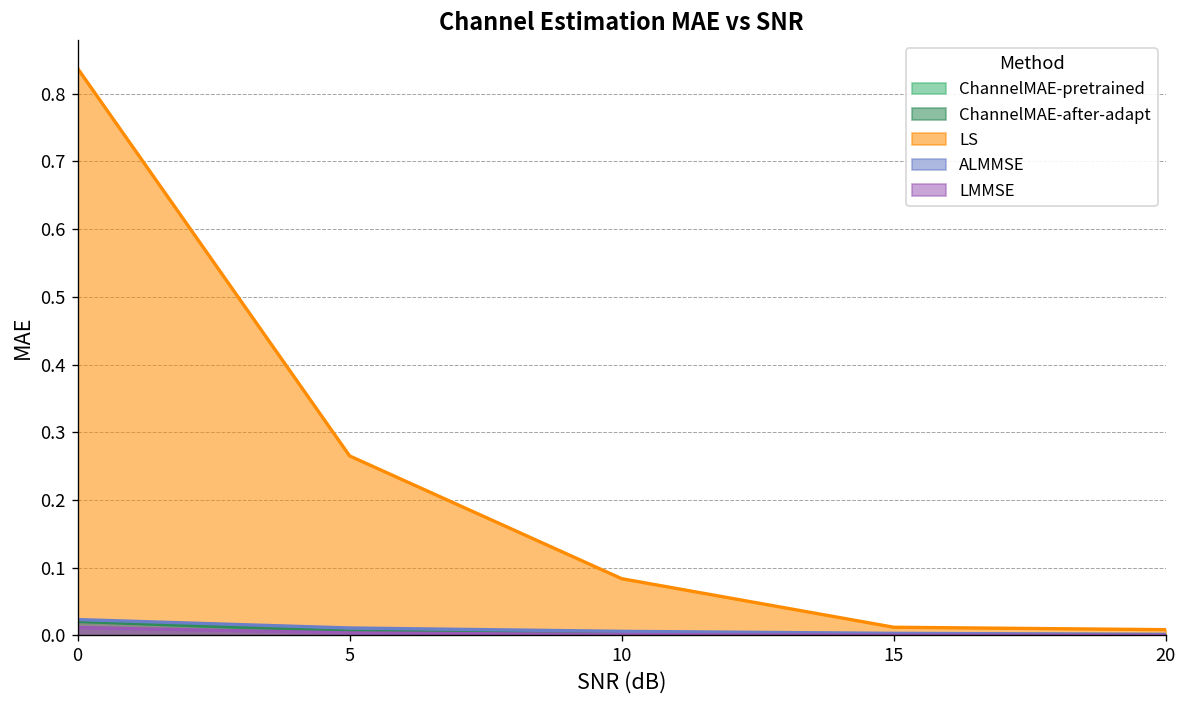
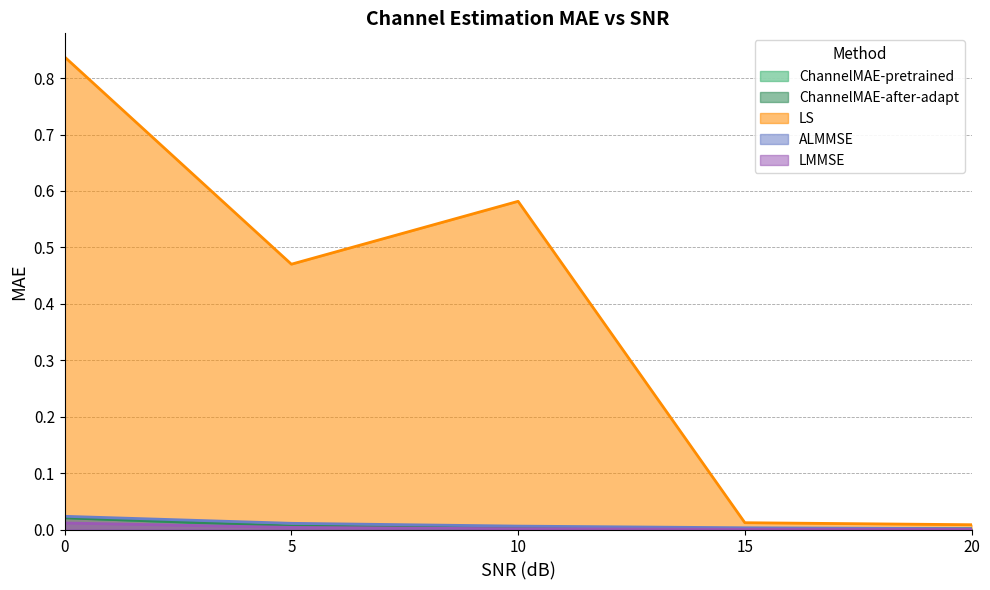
  {
    "LS": {
      "0": 0.84,
-     "5": 0.27,
-     "10": 0.08,
+     "5": 0.47,
+     "10": 0.58,
      "15": 0.01,
      "20": 0.01
    }
  }
